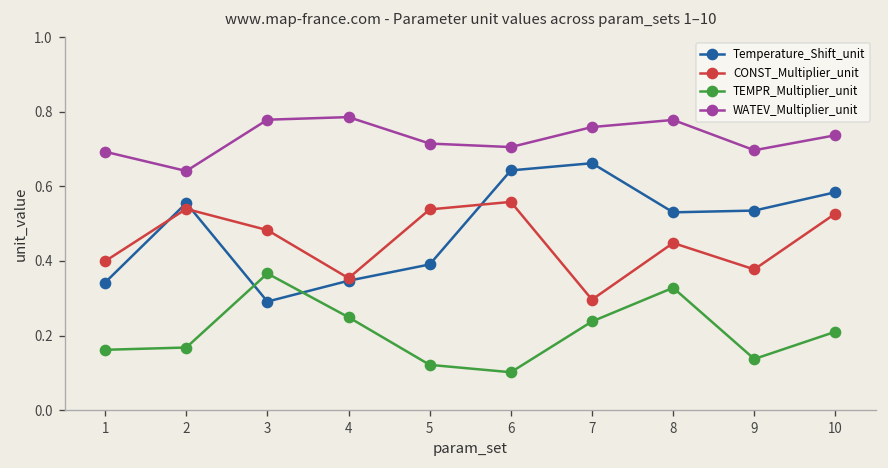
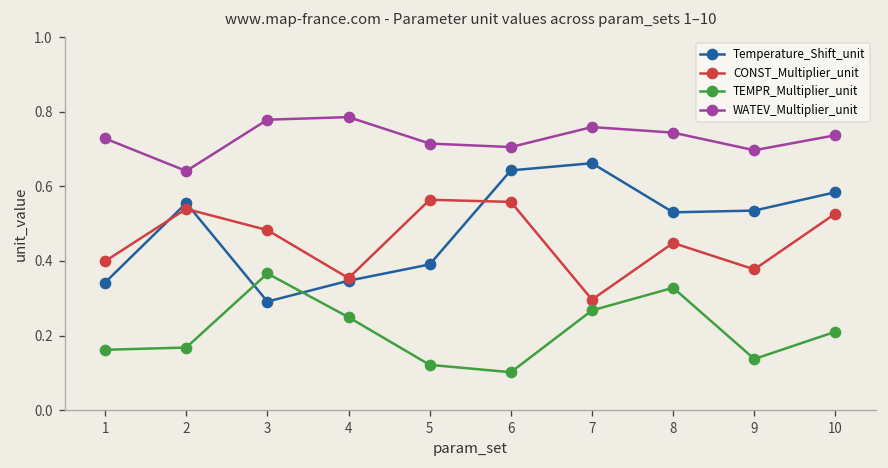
  {
    "Temperature_Shift_unit": {
      "1": 0.34,
      "2": 0.56,
      "3": 0.29,
      "5": 0.39,
      "6": 0.64,
      "7": 0.66,
      "8": 0.53,
      "9": 0.54,
      "10": 0.58
    },
    "CONST_Multiplier_unit": {
      "1": 0.40,
      "2": 0.54,
      "3": 0.48,
-     "5": 0.54,
+     "5": 0.56,
      "6": 0.56,
      "7": 0.30,
      "8": 0.45,
      "9": 0.38,
      "10": 0.53
    },
    "TEMPR_Multiplier_unit": {
      "1": 0.16,
      "2": 0.17,
      "3": 0.37,
      "4": 0.25,
      "5": 0.12,
      "6": 0.10,
-     "7": 0.24,
+     "7": 0.27,
      "8": 0.33,
      "9": 0.14,
      "10": 0.21
    },
    "WATEV_Multiplier_unit": {
-     "1": 0.69,
+     "1": 0.73,
      "2": 0.64,
      "3": 0.78,
      "4": 0.79,
      "5": 0.72,
      "6": 0.71,
      "7": 0.76,
-     "8": 0.78,
+     "8": 0.74,
      "9": 0.70,
      "10": 0.74
    }
  }
